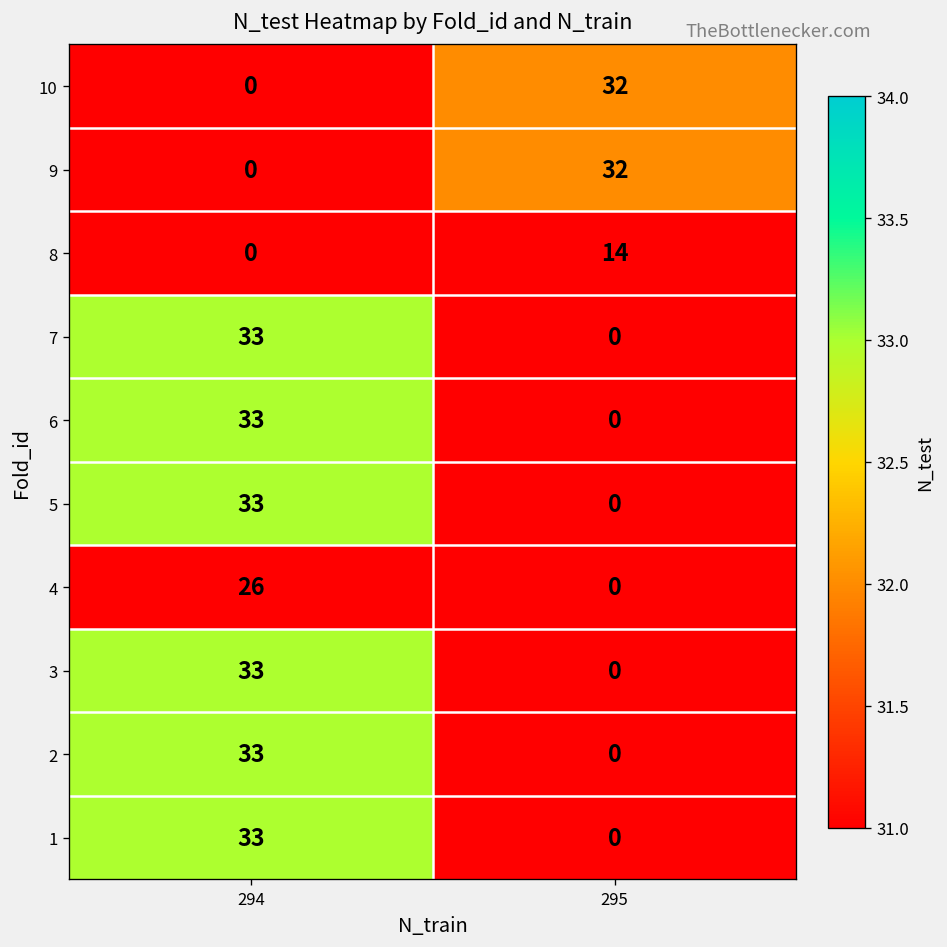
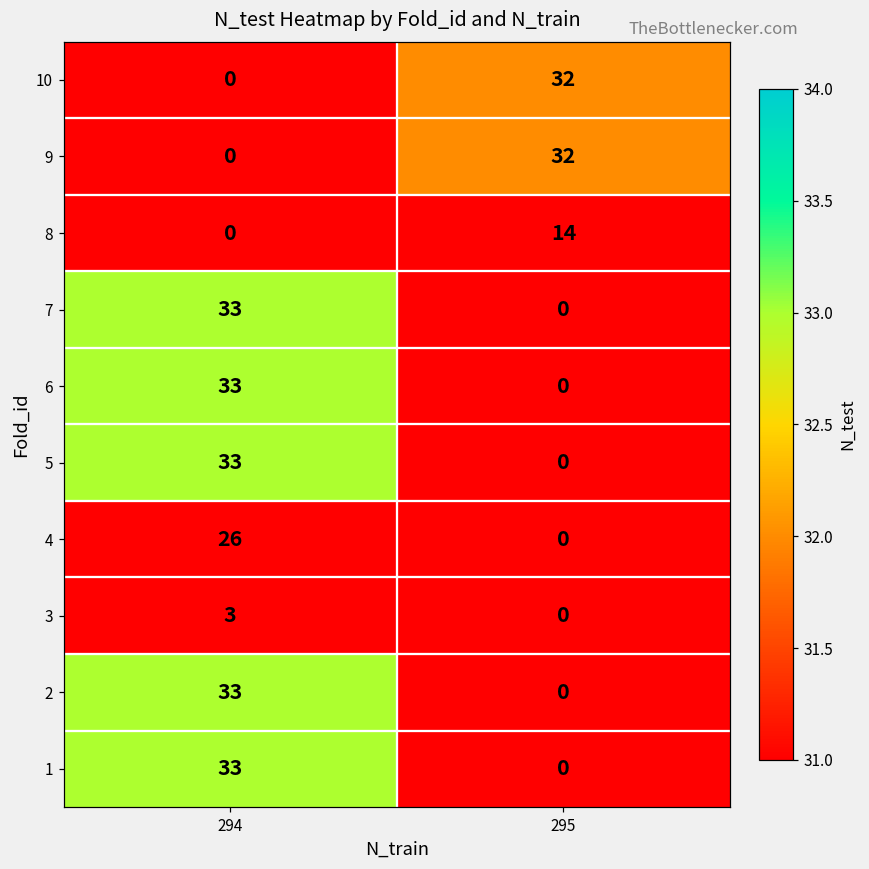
  {
    "10": {
      "294": 0,
      "295": 32
    },
    "9": {
      "294": 0,
      "295": 32
    },
    "8": {
      "294": 0,
      "295": 14
    },
    "7": {
      "294": 33,
      "295": 0
    },
    "6": {
      "294": 33,
      "295": 0
    },
    "5": {
      "294": 33,
      "295": 0
    },
    "4": {
      "294": 26,
      "295": 0
    },
    "3": {
-     "294": 33,
+     "294": 3,
      "295": 0
    },
    "2": {
      "294": 33,
      "295": 0
    },
    "1": {
      "294": 33,
      "295": 0
    }
  }
